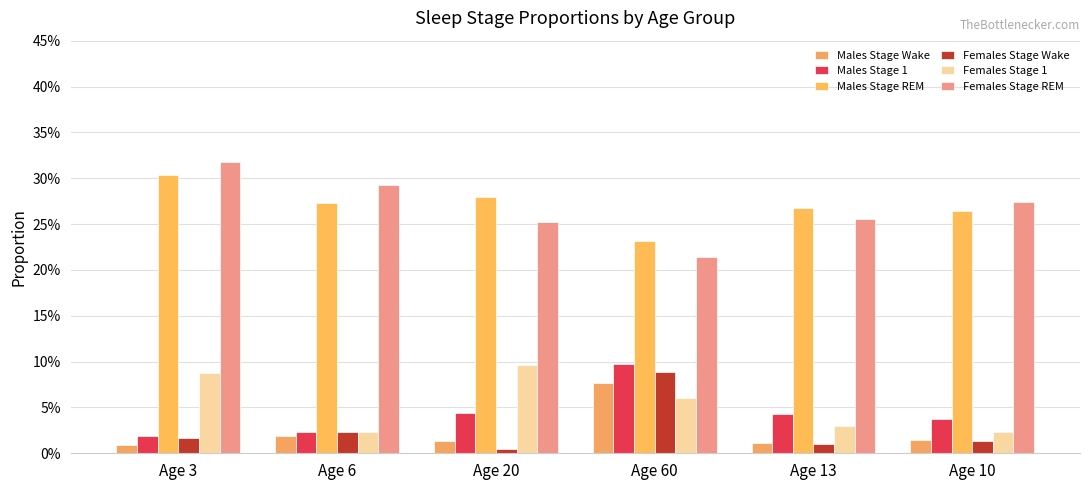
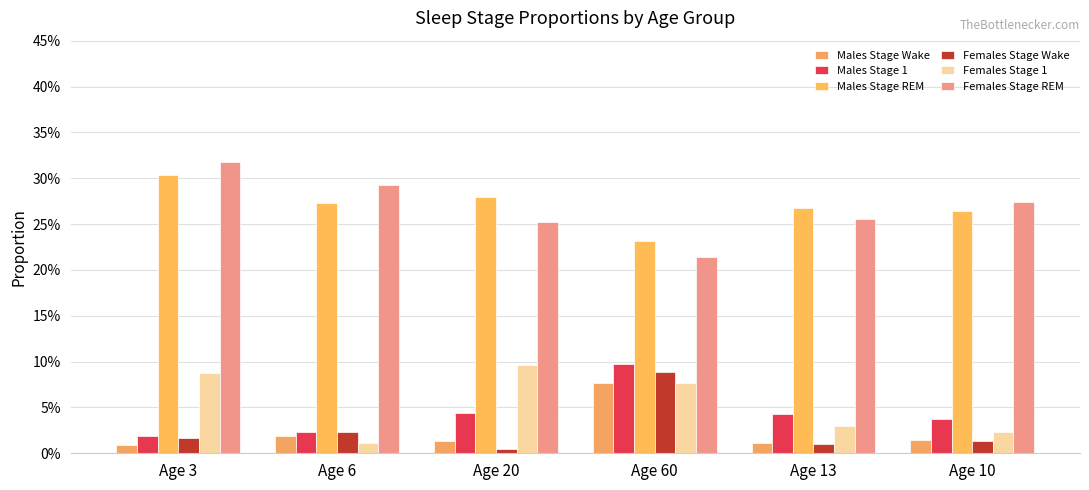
  {
    "Females Stage 1": {
      "Age 3": "9%",
-     "Age 6": "2%",
+     "Age 6": "1%",
      "Age 20": "10%",
-     "Age 60": "6%",
+     "Age 60": "8%",
      "Age 13": "3%",
      "Age 10": "2%"
    }
  }
